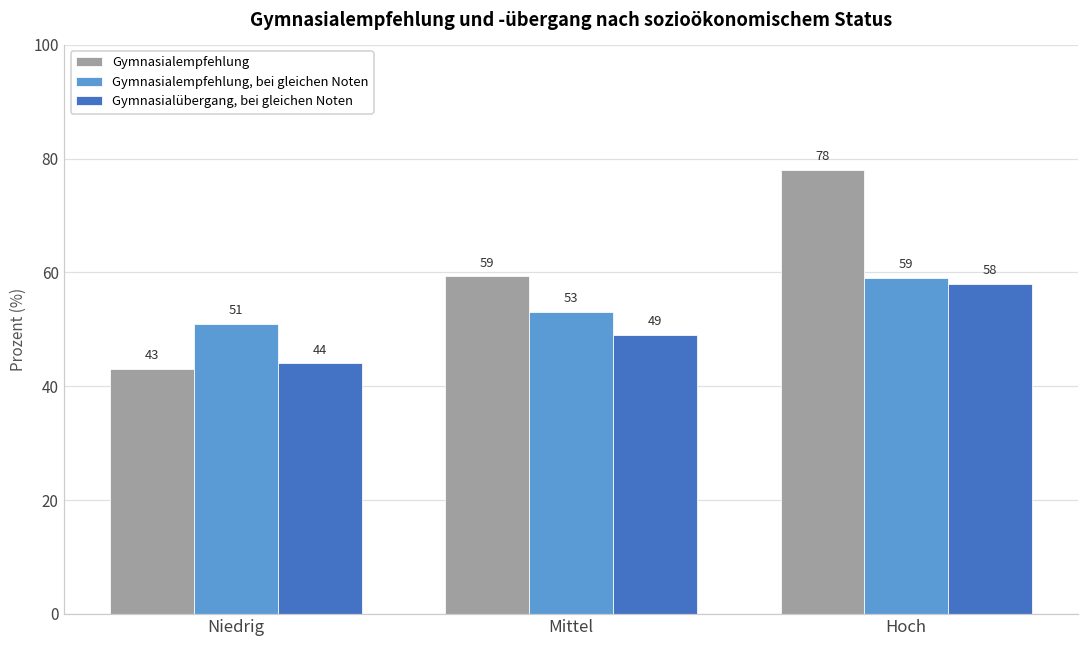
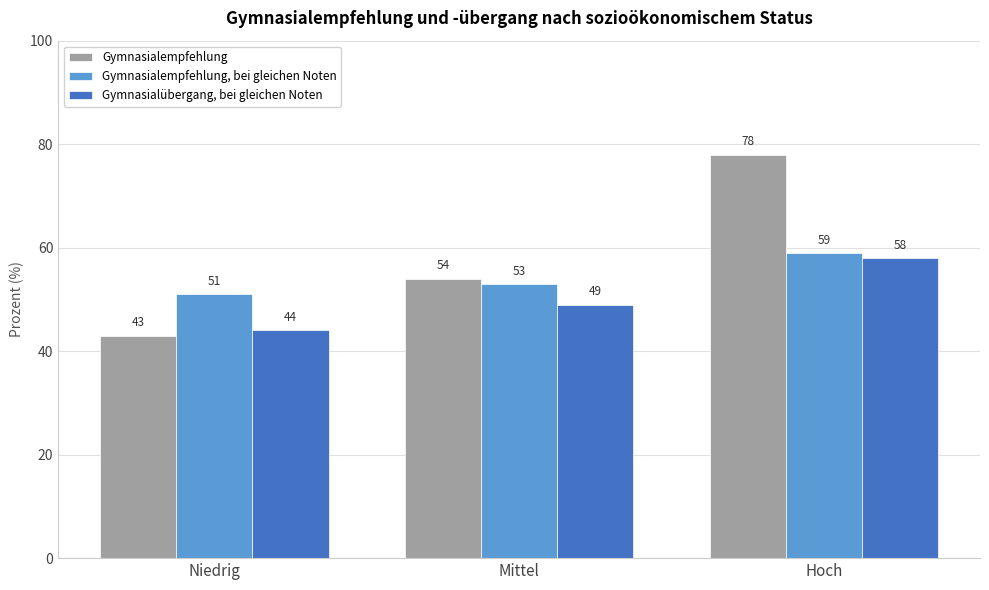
  {
    "Gymnasialempfehlung": {
      "Niedrig": 43,
-     "Mittel": 59,
+     "Mittel": 54,
      "Hoch": 78
    }
  }
